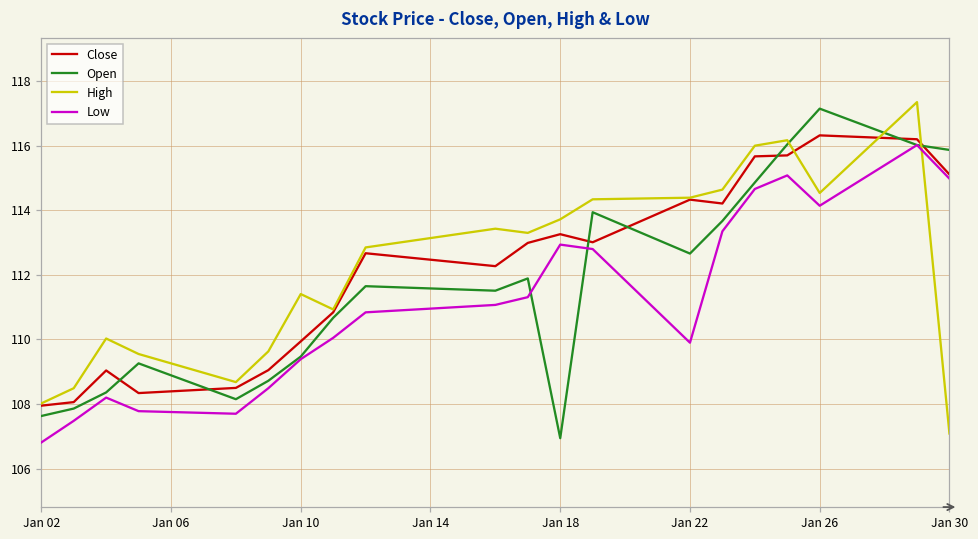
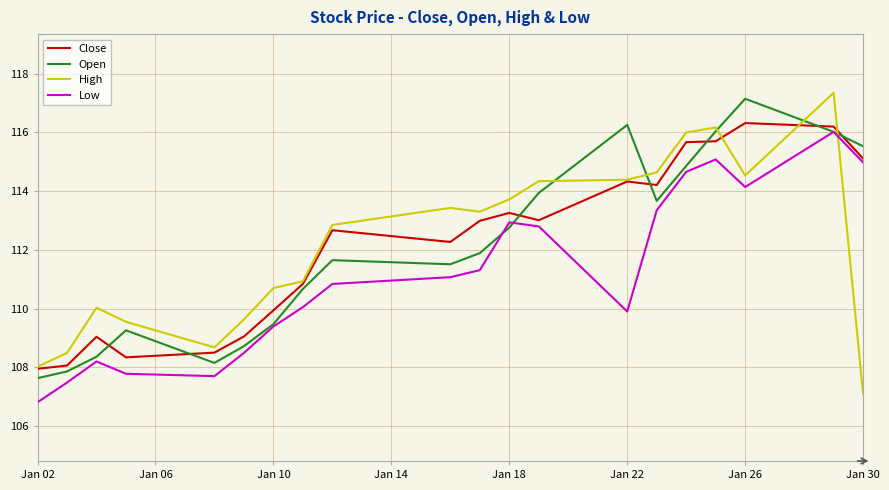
  {
    "Close": {
      "Jan 10": 109.9,
      "Jan 18": 113.3,
      "Jan 26": 116.3,
      "Jan 30": 115.1
    },
    "Open": {
      "Jan 02": 107.6,
-     "Jan 18": 106.9,
-     "Jan 22": 112.7,
+     "Jan 18": 112.8,
+     "Jan 22": 116.3,
      "Jan 26": 117.1,
-     "Jan 30": 115.9
+     "Jan 30": 115.5
    },
    "High": {
-     "Jan 10": 111.4,
+     "Jan 10": 110.7,
      "Jan 18": 113.7,
      "Jan 26": 114.5,
      "Jan 30": 107.1
    },
    "Low": {
      "Jan 02": 106.8,
      "Jan 18": 112.9,
      "Jan 22": 109.9,
      "Jan 26": 114.1,
      "Jan 30": 115.0
    }
  }
